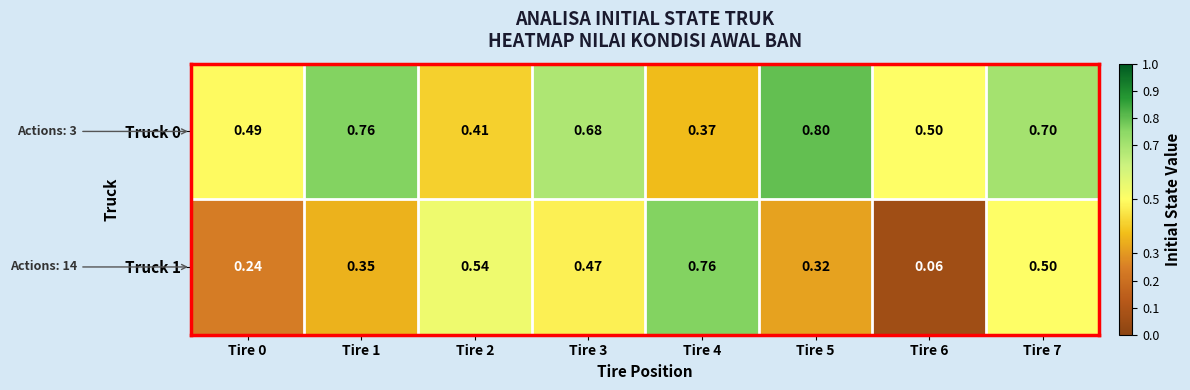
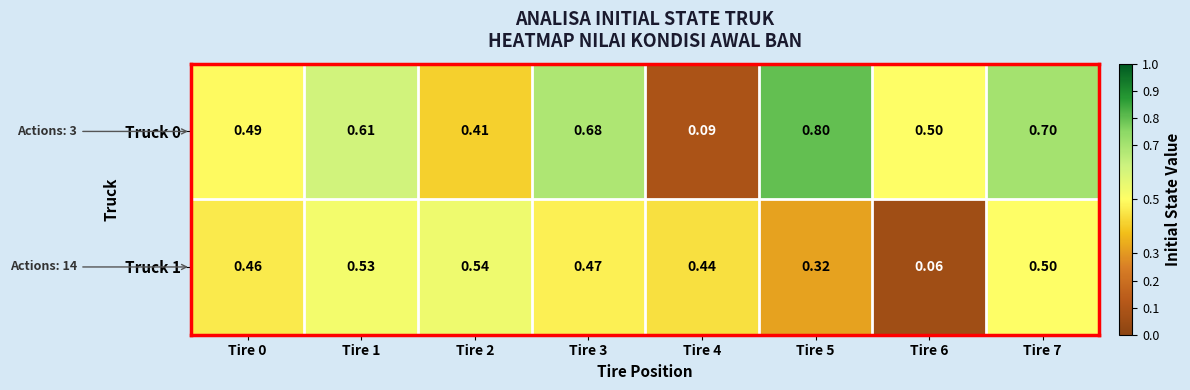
  {
    "Truck 0": {
      "Tire 0": 0.49,
-     "Tire 1": 0.76,
+     "Tire 1": 0.61,
      "Tire 2": 0.41,
      "Tire 3": 0.68,
-     "Tire 4": 0.37,
+     "Tire 4": 0.09,
      "Tire 5": 0.80,
      "Tire 6": 0.50,
      "Tire 7": 0.70
    },
    "Truck 1": {
-     "Tire 0": 0.24,
-     "Tire 1": 0.35,
+     "Tire 0": 0.46,
+     "Tire 1": 0.53,
      "Tire 2": 0.54,
      "Tire 3": 0.47,
-     "Tire 4": 0.76,
+     "Tire 4": 0.44,
      "Tire 5": 0.32,
      "Tire 6": 0.06,
      "Tire 7": 0.50
    }
  }
